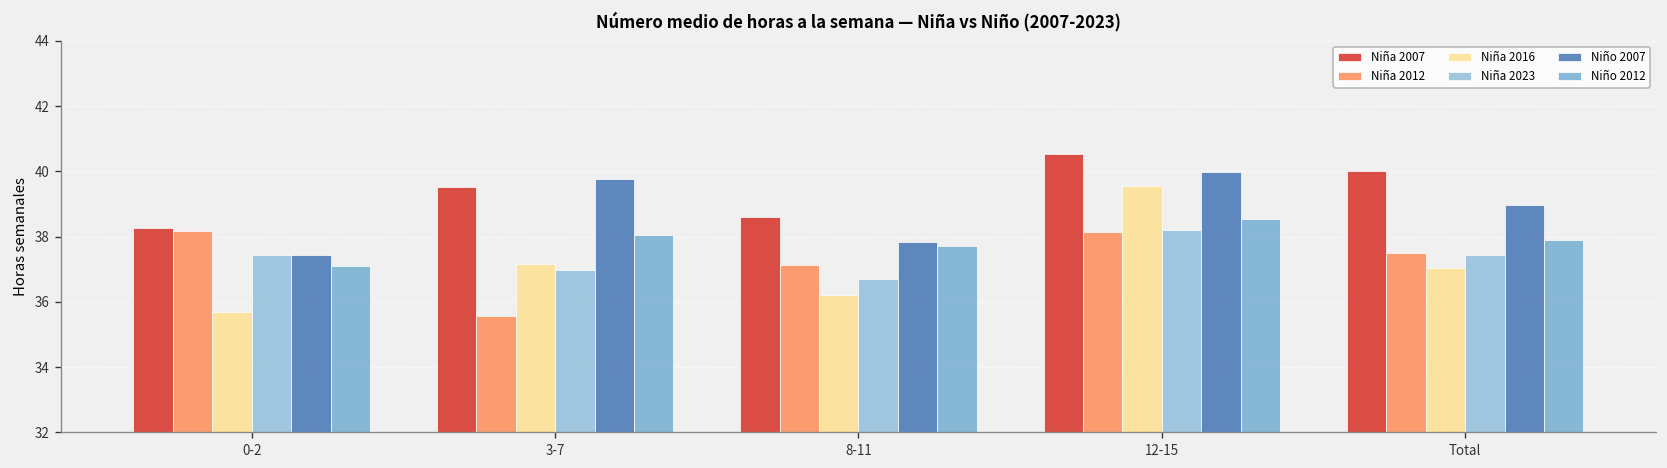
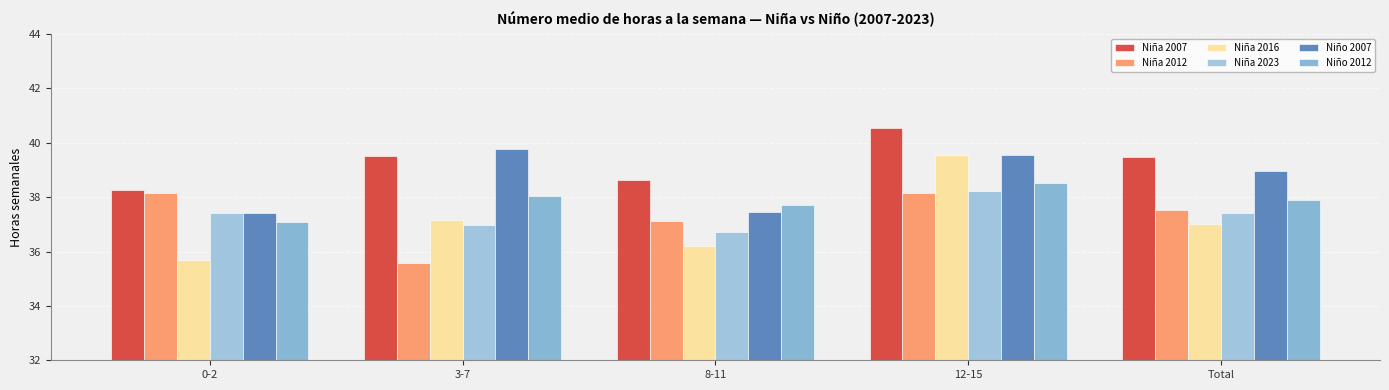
  {
    "Niña 2007": {
      "0-2": 38.3,
      "3-7": 39.5,
      "8-11": 38.6,
      "12-15": 40.5,
-     "Total": 40.0
+     "Total": 39.5
    },
    "Niña 2012": {
      "0-2": 38.2,
      "3-7": 35.6,
      "8-11": 37.1,
      "12-15": 38.1,
      "Total": 37.5
    },
    "Niña 2016": {
      "0-2": 35.7,
      "3-7": 37.1,
      "8-11": 36.2,
      "12-15": 39.5,
      "Total": 37.0
    },
    "Niño 2007": {
      "0-2": 37.4,
      "3-7": 39.8,
-     "8-11": 37.8,
-     "12-15": 40.0,
+     "8-11": 37.5,
+     "12-15": 39.6,
      "Total": 39.0
    }
  }
